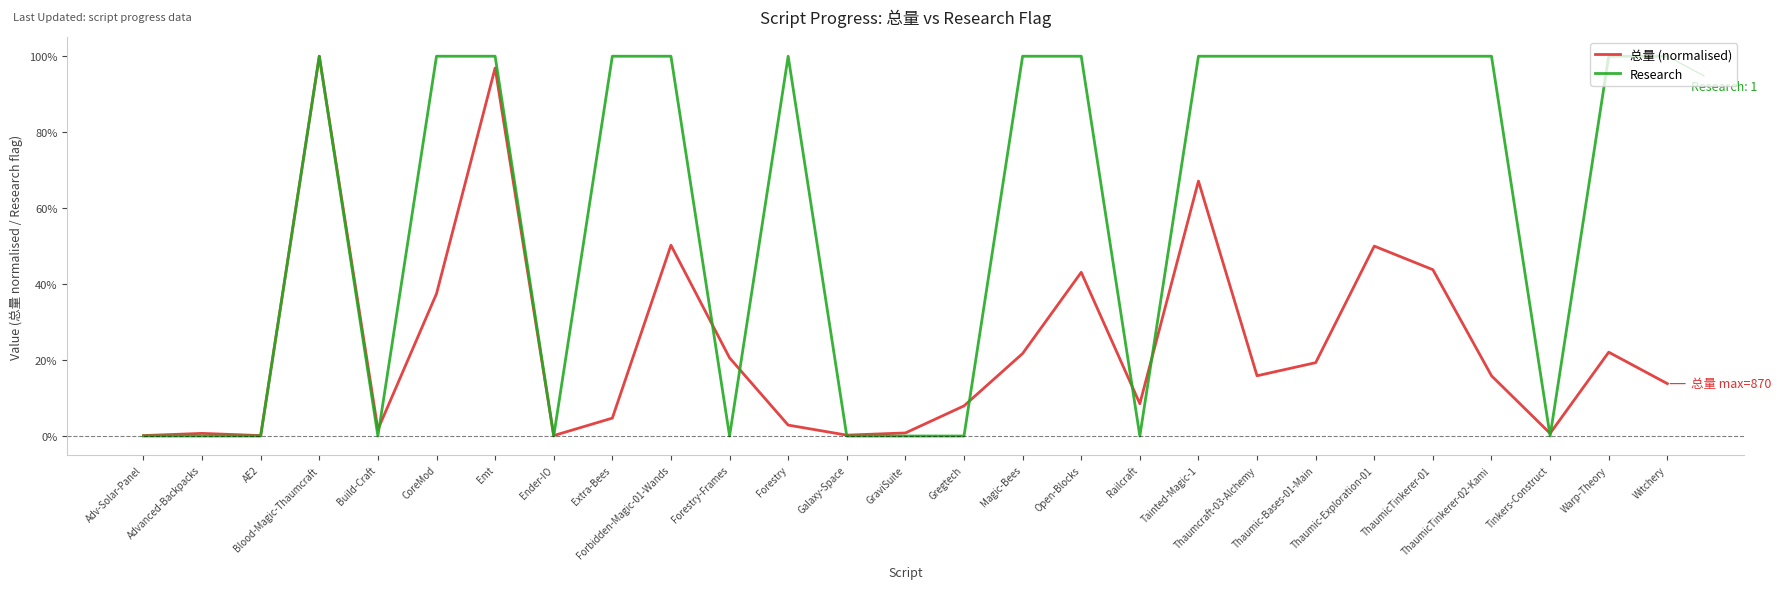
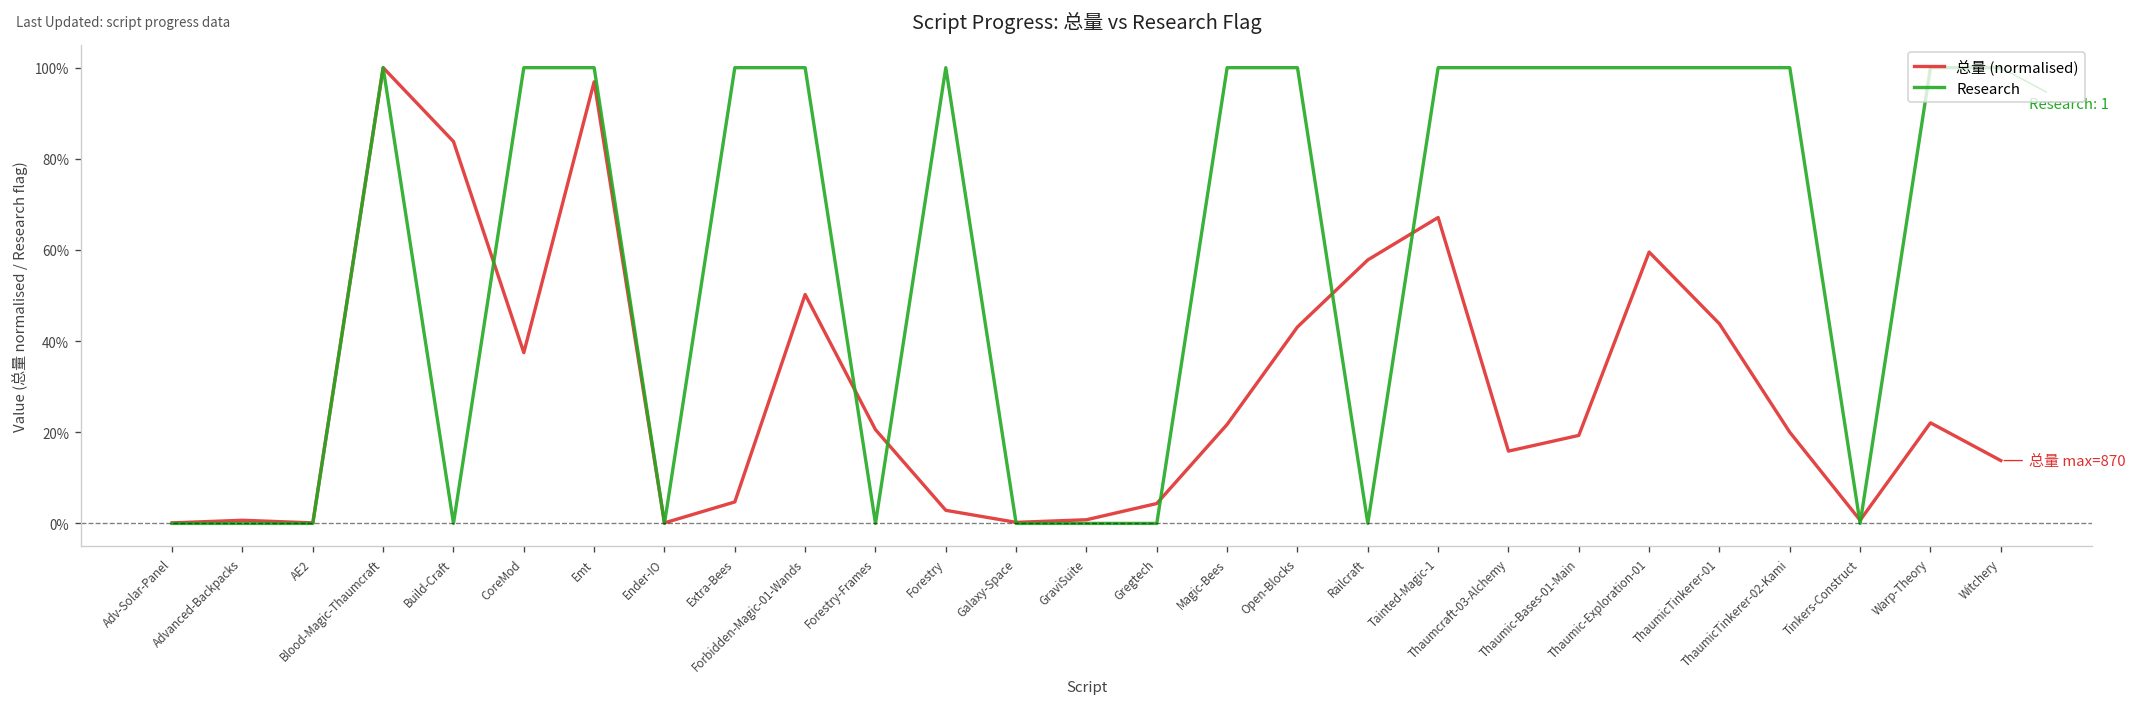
  {
    "总量 (normalised)": {
      "Advanced-Backpacks": "1%",
-     "Build-Craft": "2%",
+     "Build-Craft": "84%",
      "CoreMod": "37%",
      "Emt": "97%",
      "Extra-Bees": "5%",
      "Forbidden-Magic-01-Wands": "50%",
      "Forestry-Frames": "21%",
      "Forestry": "3%",
      "GraviSuite": "1%",
-     "Gregtech": "8%",
+     "Gregtech": "4%",
      "Magic-Bees": "22%",
      "Open-Blocks": "43%",
-     "Railcraft": "9%",
+     "Railcraft": "58%",
      "Tainted-Magic-1": "67%",
      "Thaumcraft-03-Alchemy": "16%",
      "Thaumic-Bases-01-Main": "19%",
-     "Thaumic-Exploration-01": "50%",
+     "Thaumic-Exploration-01": "60%",
      "ThaumicTinkerer-01": "44%",
-     "ThaumicTinkerer-02-Kami": "16%",
+     "ThaumicTinkerer-02-Kami": "20%",
      "Tinkers-Construct": "1%",
      "Warp-Theory": "22%"
    },
    "Research": {
      "Advanced-Backpacks": "0%",
      "Build-Craft": "0%",
      "CoreMod": "100%",
      "Emt": "100%",
      "Extra-Bees": "100%",
      "Forbidden-Magic-01-Wands": "100%",
      "Forestry-Frames": "0%",
      "Forestry": "100%",
      "GraviSuite": "0%",
      "Gregtech": "0%",
      "Magic-Bees": "100%",
      "Open-Blocks": "100%",
      "Railcraft": "0%",
      "Tainted-Magic-1": "100%",
      "Thaumcraft-03-Alchemy": "100%",
      "Thaumic-Bases-01-Main": "100%",
      "Thaumic-Exploration-01": "100%",
      "ThaumicTinkerer-01": "100%",
      "ThaumicTinkerer-02-Kami": "100%",
      "Tinkers-Construct": "0%"
    }
  }
